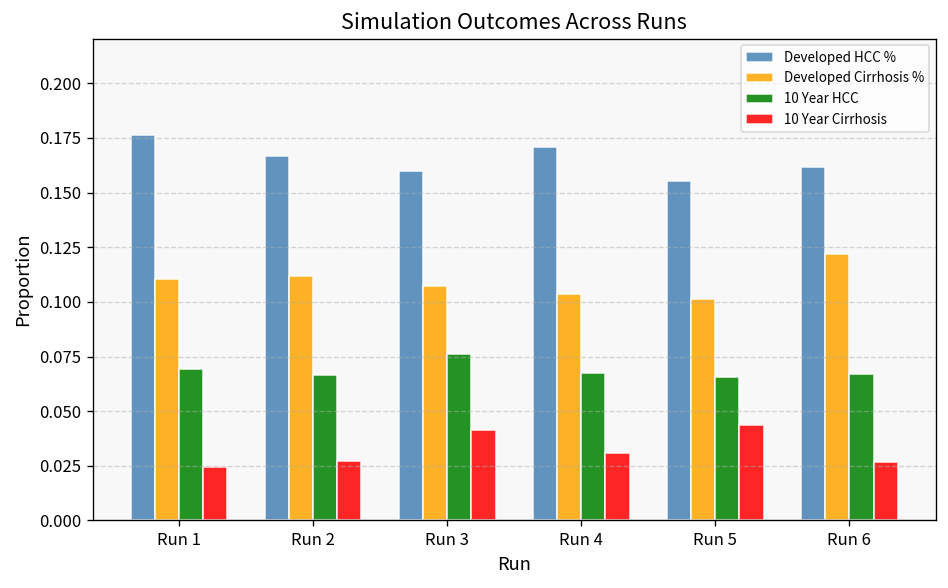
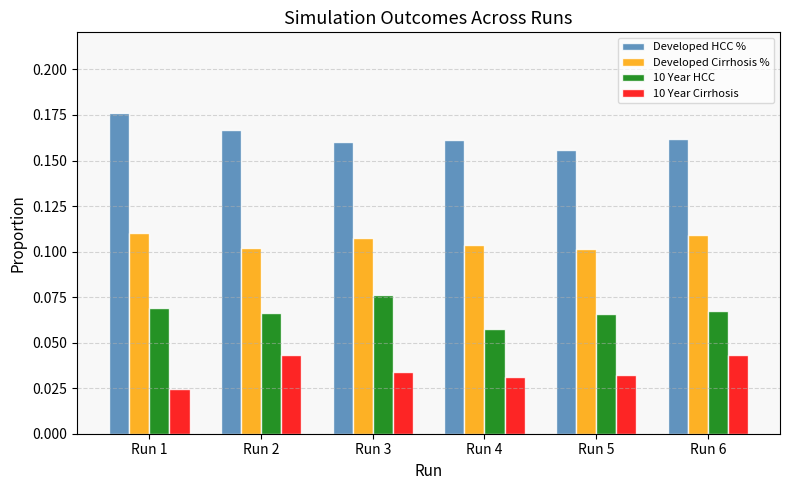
  {
    "Developed HCC %": {
      "Run 1": 0.176,
      "Run 2": 0.167,
      "Run 3": 0.160,
-     "Run 4": 0.171,
+     "Run 4": 0.161,
      "Run 5": 0.156,
      "Run 6": 0.162
    },
    "Developed Cirrhosis %": {
      "Run 1": 0.110,
-     "Run 2": 0.112,
+     "Run 2": 0.102,
      "Run 3": 0.107,
      "Run 4": 0.104,
      "Run 5": 0.101,
-     "Run 6": 0.122
+     "Run 6": 0.109
    },
    "10 Year HCC": {
      "Run 1": 0.069,
      "Run 2": 0.066,
      "Run 3": 0.076,
-     "Run 4": 0.068,
+     "Run 4": 0.057,
      "Run 5": 0.066,
      "Run 6": 0.067
    },
    "10 Year Cirrhosis": {
      "Run 1": 0.025,
-     "Run 2": 0.027,
-     "Run 3": 0.041,
+     "Run 2": 0.043,
+     "Run 3": 0.034,
      "Run 4": 0.031,
-     "Run 5": 0.044,
-     "Run 6": 0.027
+     "Run 5": 0.032,
+     "Run 6": 0.043
    }
  }
